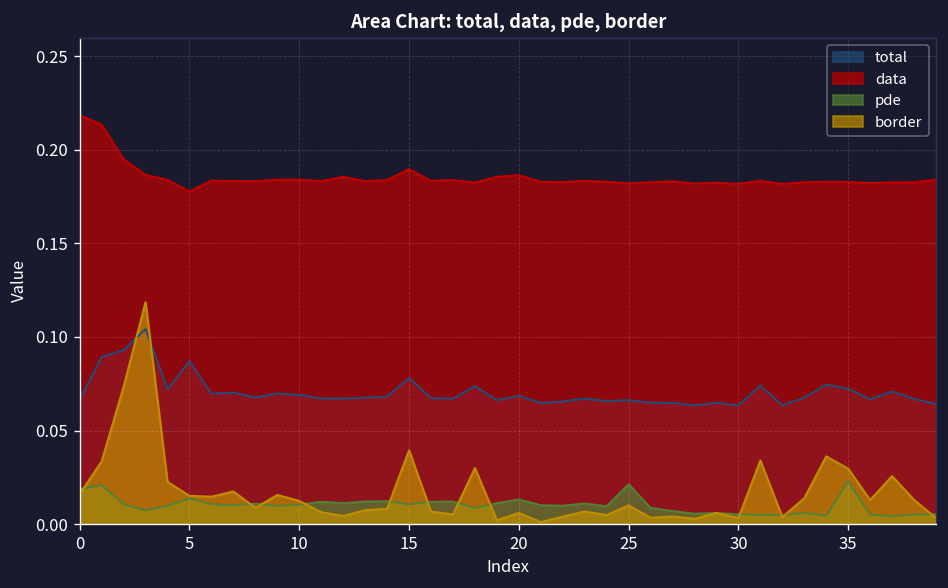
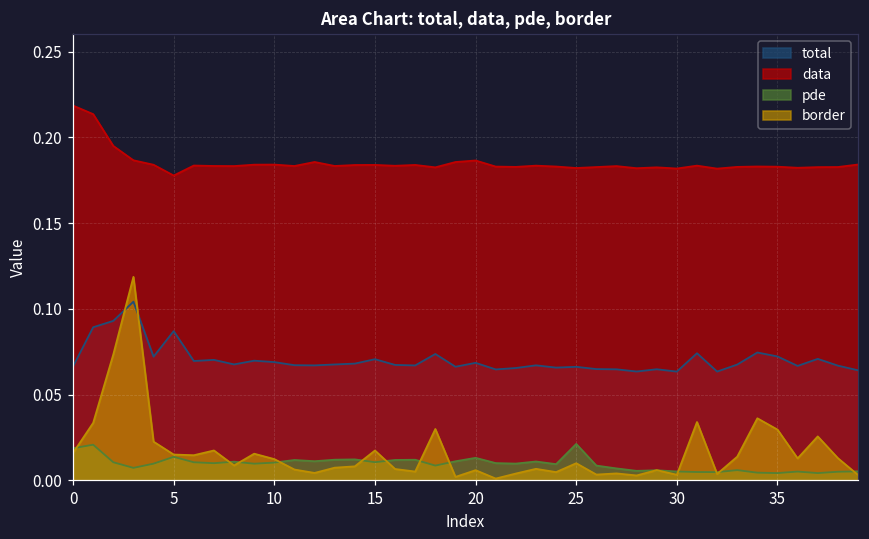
  {
    "total": {
      "0": 0.066,
      "5": 0.087,
      "10": 0.069,
-     "15": 0.078,
+     "15": 0.071,
      "20": 0.069,
      "25": 0.066,
      "30": 0.063,
      "35": 0.072
    },
    "data": {
      "0": 0.219,
      "5": 0.178,
      "10": 0.184,
-     "15": 0.190,
+     "15": 0.184,
      "20": 0.187,
      "25": 0.182,
      "30": 0.182,
      "35": 0.183
    },
    "pde": {
      "0": 0.019,
      "10": 0.010,
      "15": 0.011,
      "20": 0.013,
      "25": 0.021,
      "30": 0.005,
-     "35": 0.023
+     "35": 0.004
    },
    "border": {
      "0": 0.016,
      "10": 0.012,
-     "15": 0.039,
+     "15": 0.017,
      "20": 0.006,
      "25": 0.010,
      "30": 0.003,
      "35": 0.030
    }
  }
